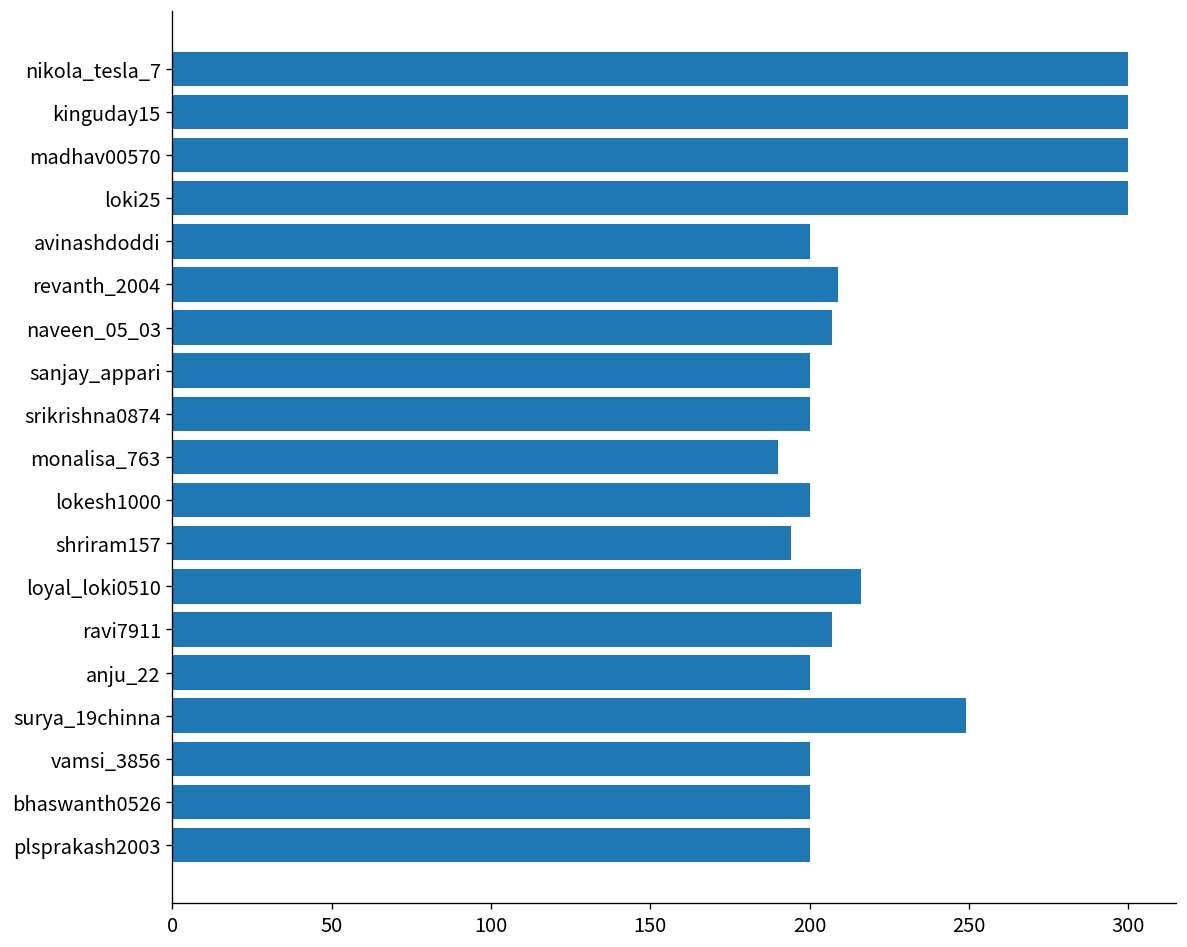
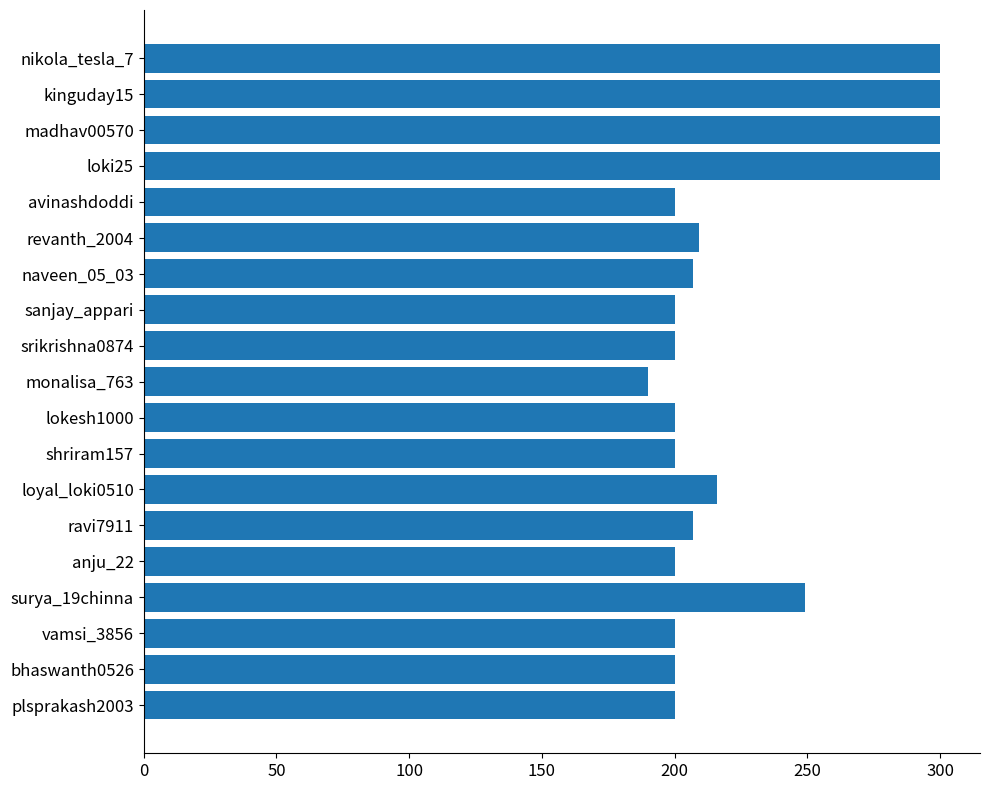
  {
    "nikola_tesla_7": 300,
    "kinguday15": 300,
    "madhav00570": 300,
    "loki25": 300,
    "avinashdoddi": 200,
    "revanth_2004": 209,
    "naveen_05_03": 207,
    "sanjay_appari": 200,
    "srikrishna0874": 200,
    "monalisa_763": 190,
    "lokesh1000": 200,
-   "shriram157": 194,
+   "shriram157": 200,
    "loyal_loki0510": 216,
    "ravi7911": 207,
    "anju_22": 200,
    "surya_19chinna": 249,
    "vamsi_3856": 200,
    "bhaswanth0526": 200,
    "plsprakash2003": 200
  }
